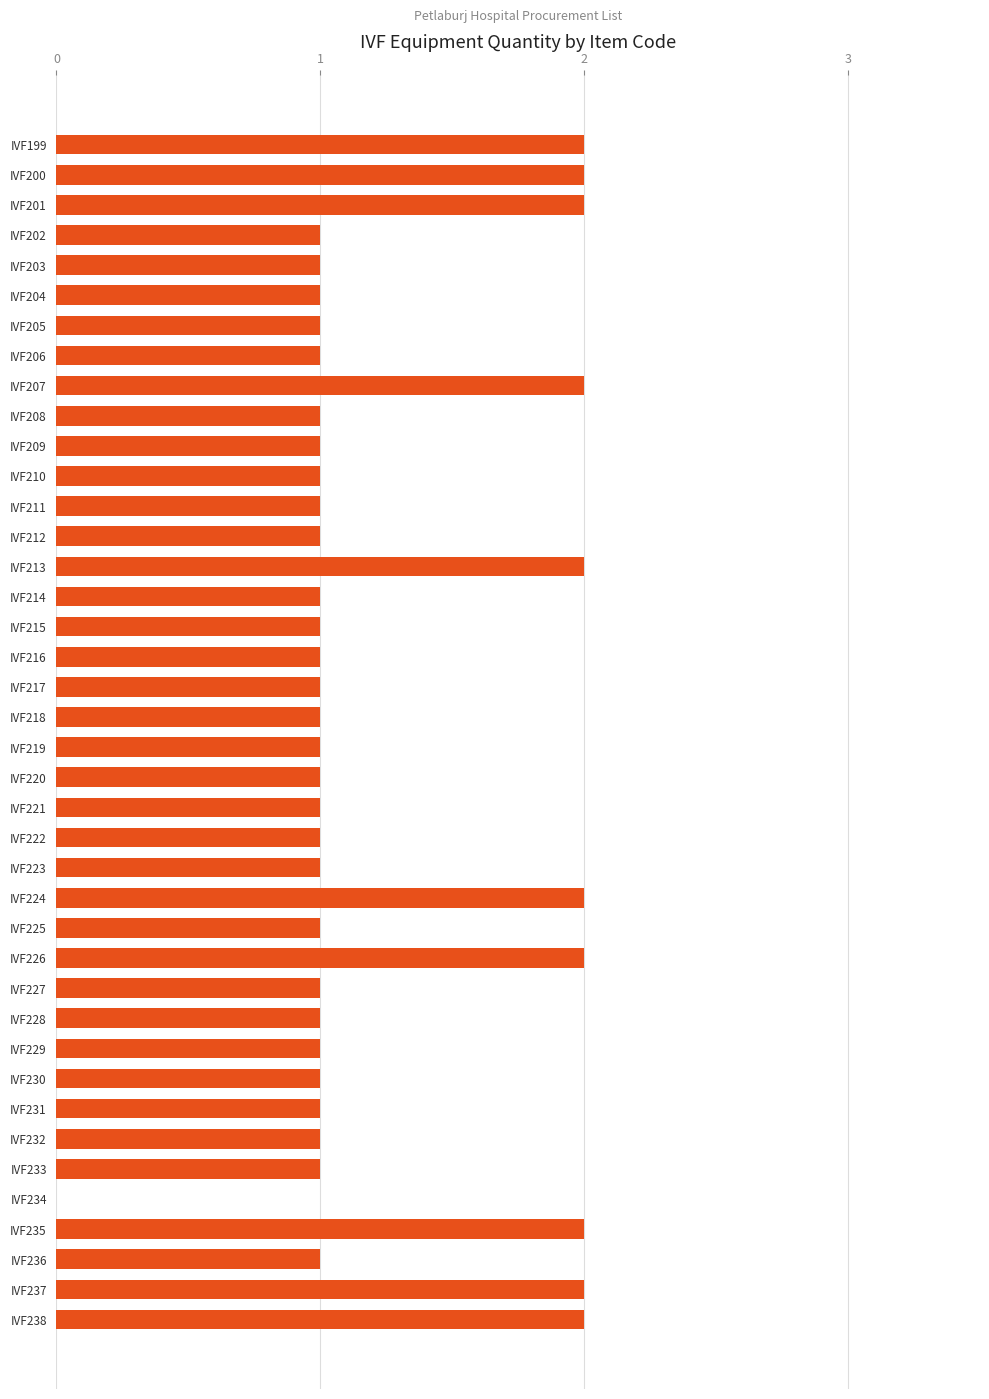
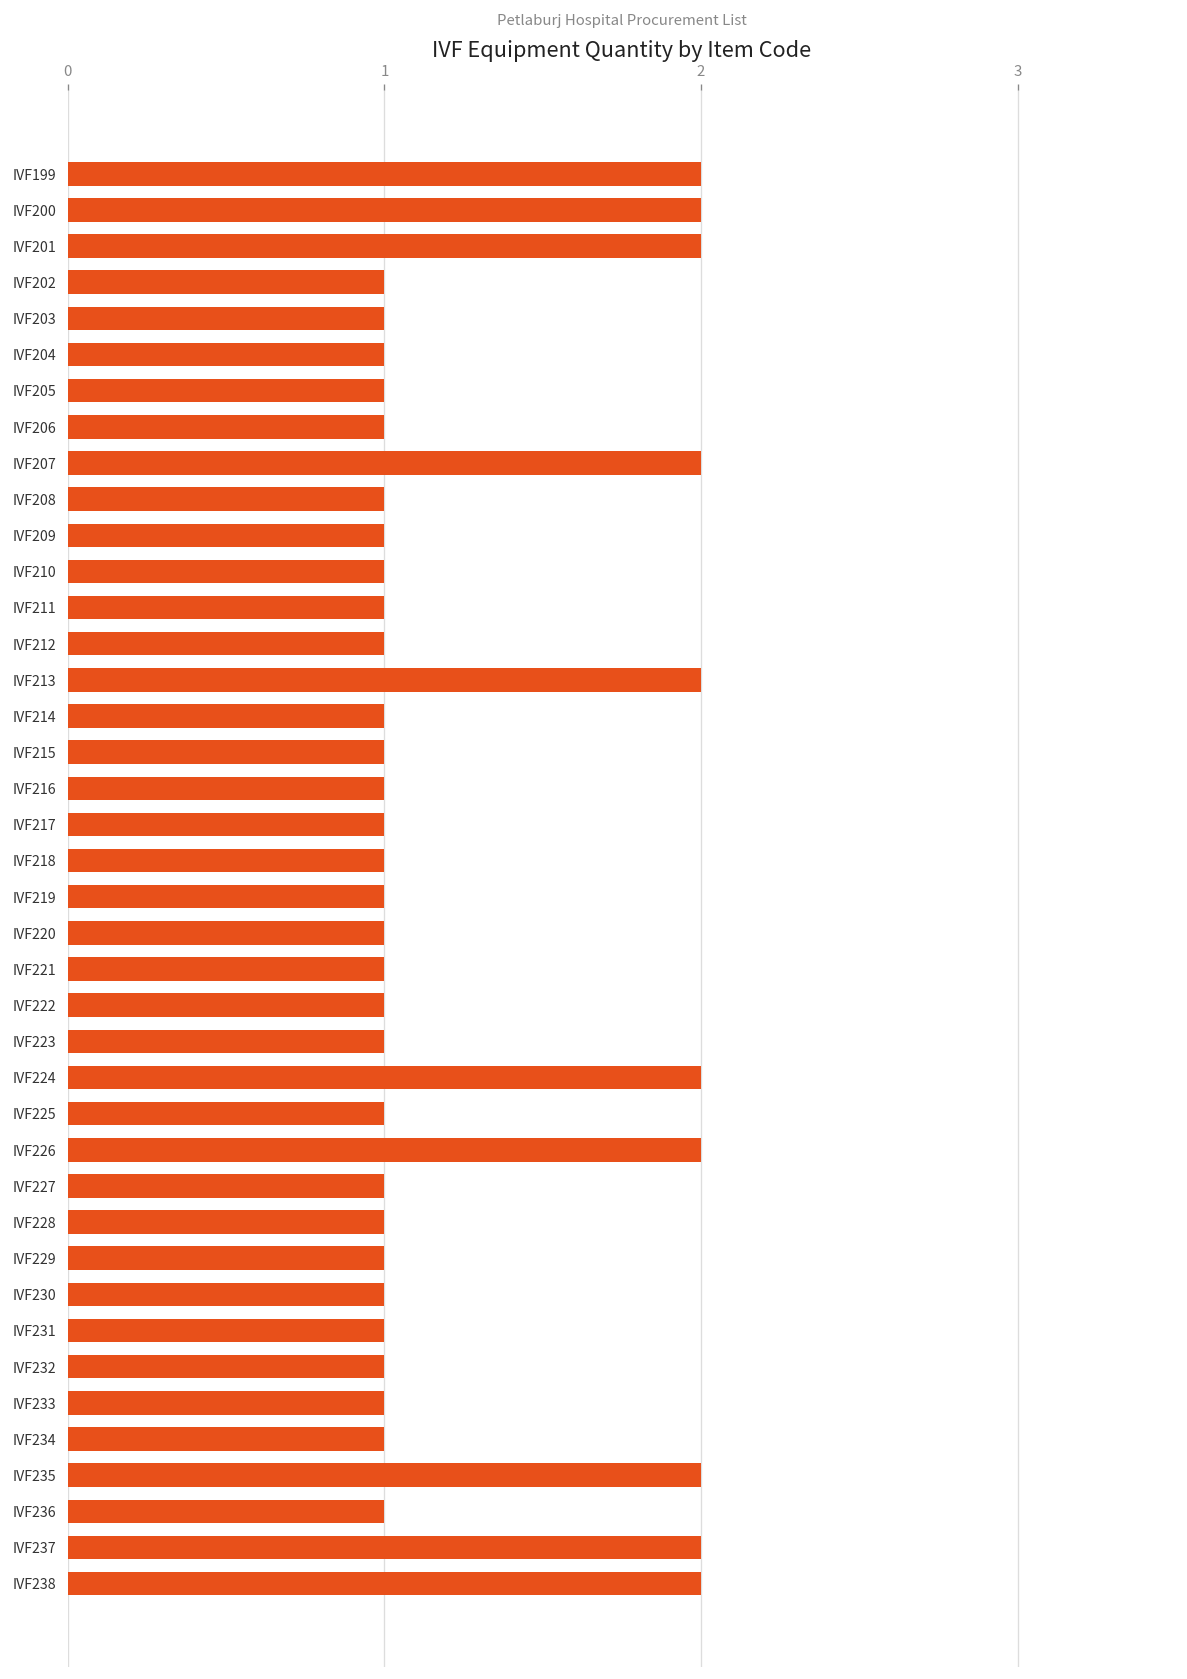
  {
    "IVF199": 2,
    "IVF200": 2,
    "IVF201": 2,
    "IVF202": 1,
    "IVF203": 1,
    "IVF204": 1,
    "IVF205": 1,
    "IVF206": 1,
    "IVF207": 2,
    "IVF208": 1,
    "IVF209": 1,
    "IVF210": 1,
    "IVF211": 1,
    "IVF212": 1,
    "IVF213": 2,
    "IVF214": 1,
    "IVF215": 1,
    "IVF216": 1,
    "IVF217": 1,
    "IVF218": 1,
    "IVF219": 1,
    "IVF220": 1,
    "IVF221": 1,
    "IVF222": 1,
    "IVF223": 1,
    "IVF224": 2,
    "IVF225": 1,
    "IVF226": 2,
    "IVF227": 1,
    "IVF228": 1,
    "IVF229": 1,
    "IVF230": 1,
    "IVF231": 1,
    "IVF232": 1,
    "IVF233": 1,
-   "IVF234": 0,
+   "IVF234": 1,
    "IVF235": 2,
    "IVF236": 1,
    "IVF237": 2,
    "IVF238": 2
  }
